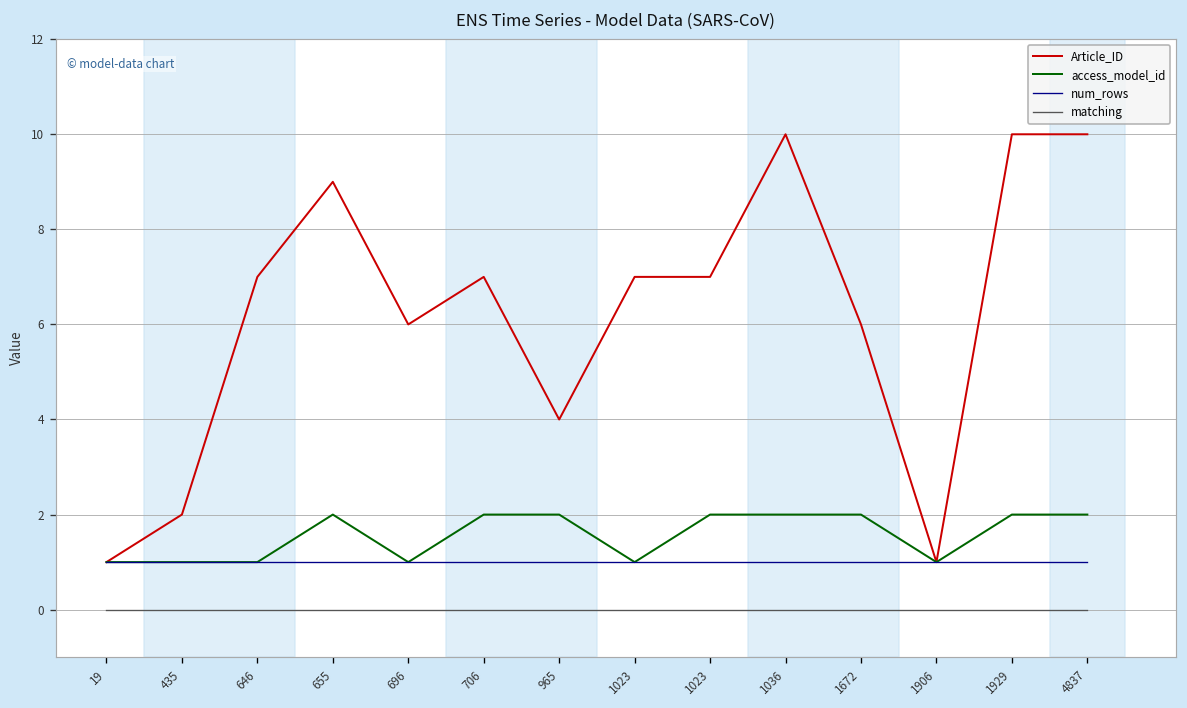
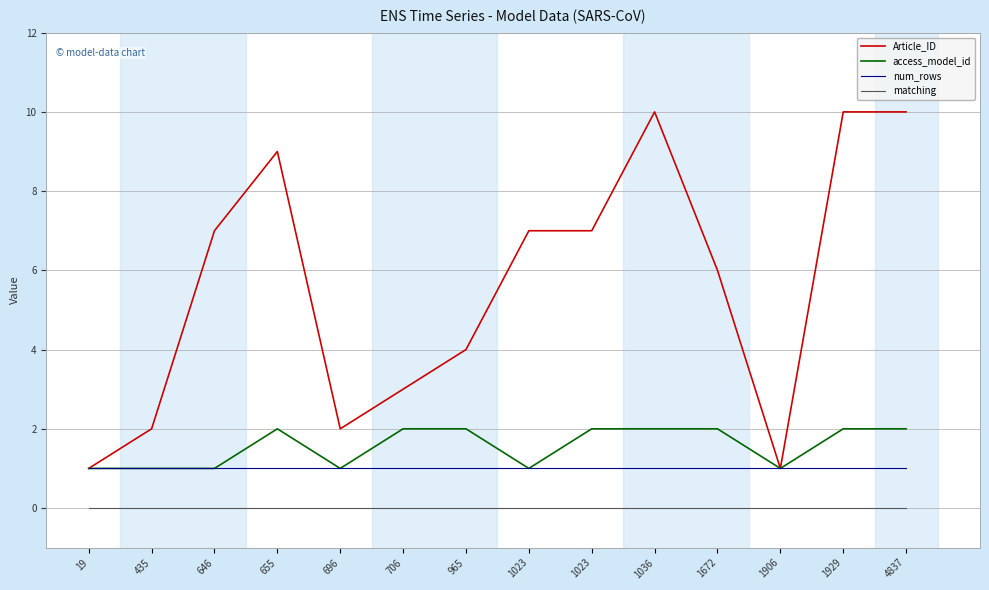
  {
    "Article_ID": {
      "435": 2,
      "646": 7,
      "655": 9,
-     "696": 6,
-     "706": 7,
+     "696": 2,
+     "706": 3,
      "965": 4,
      "1036": 10,
      "1672": 6,
      "1929": 10,
      "4837": 10
    },
    "access_model_id": {
      "655": 2,
      "706": 2,
      "965": 2,
      "1036": 2,
      "1672": 2,
      "1929": 2,
      "4837": 2
    },
    "num_rows": {
      "655": 1,
      "706": 1,
      "965": 1,
      "1036": 1,
      "1672": 1,
      "1929": 1,
      "4837": 1
    },
    "matching": {
      "19": 0,
      "435": 0,
      "646": 0,
      "655": 0,
      "696": 0,
      "706": 0,
      "965": 0,
      "1036": 0,
      "1672": 0,
      "1906": 0,
      "1929": 0,
      "4837": 0
    }
  }
